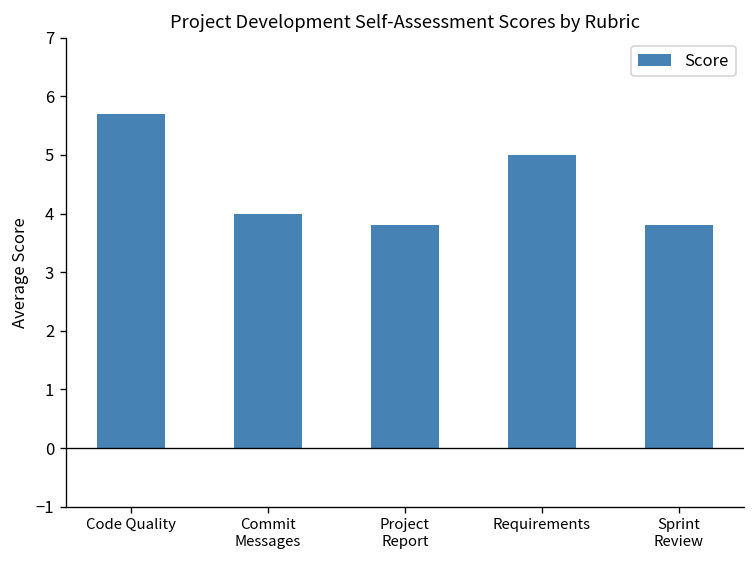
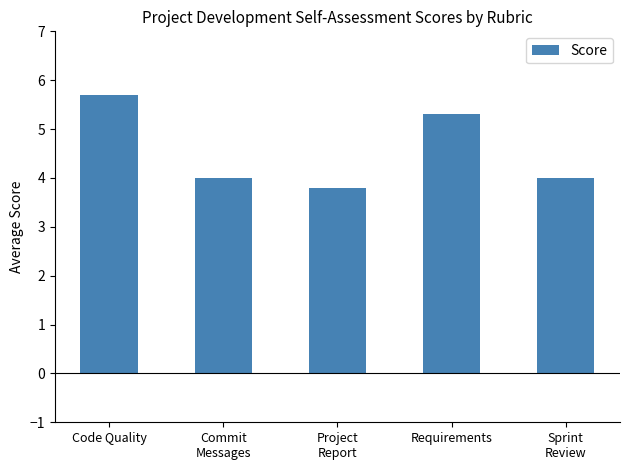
  {
    "Code Quality": 5.7,
    "Commit Messages": 4.0,
    "Project Report": 3.8,
-   "Requirements": 5.0,
-   "Sprint Review": 3.8
+   "Requirements": 5.3,
+   "Sprint Review": 4.0
  }
